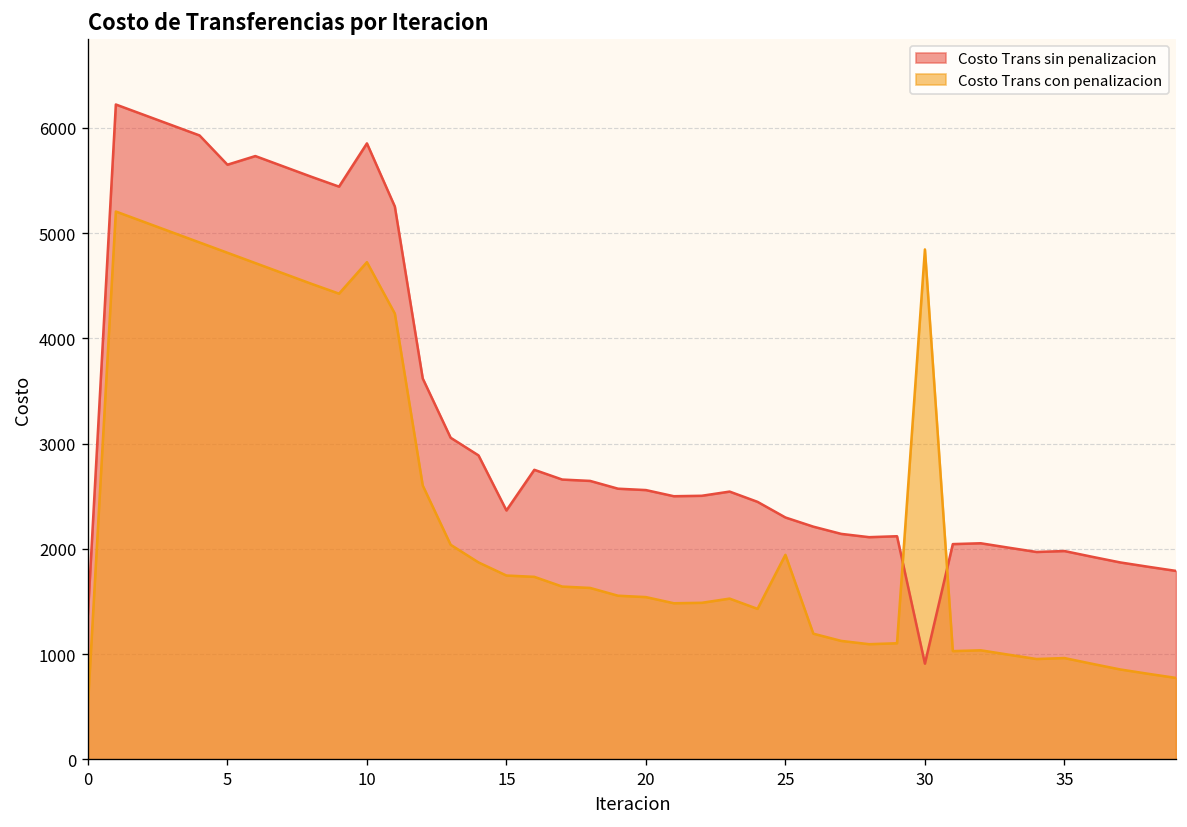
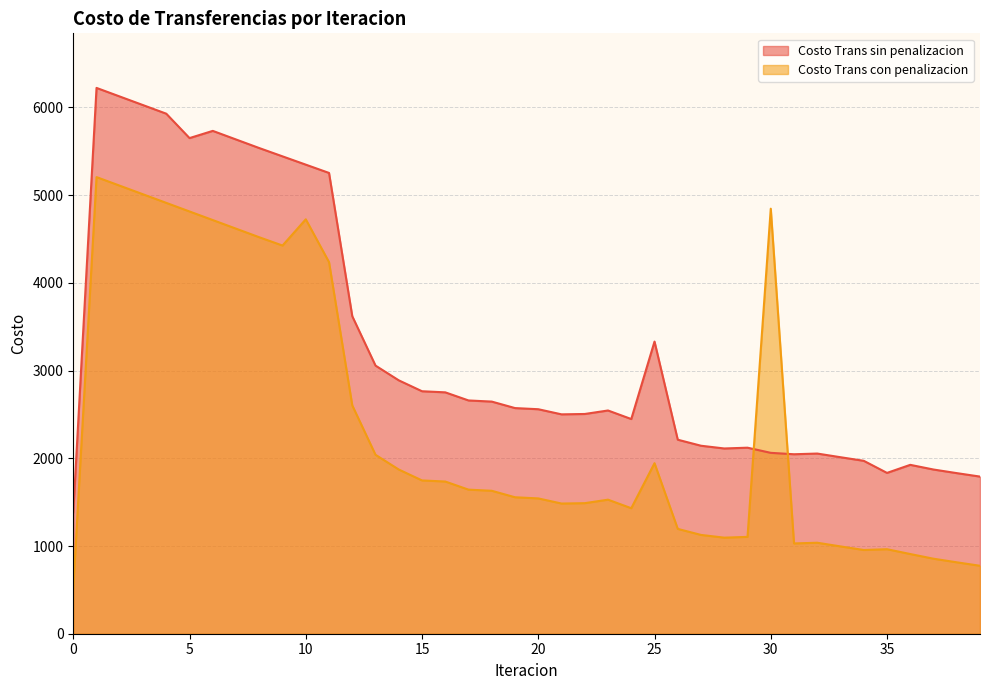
  {
    "Costo Trans sin penalizacion": {
      "0": 1400,
      "5": 5700,
-     "10": 5900,
-     "15": 2400,
+     "10": 5300,
+     "15": 2800,
      "20": 2600,
-     "25": 2300,
-     "30": 900,
-     "35": 2000
+     "25": 3300,
+     "30": 2100,
+     "35": 1800
    },
    "Costo Trans con penalizacion": {
      "0": 500,
      "5": 4800,
      "10": 4700,
      "15": 1700,
      "20": 1500,
      "25": 1900,
      "30": 4800,
      "35": 1000
    }
  }
